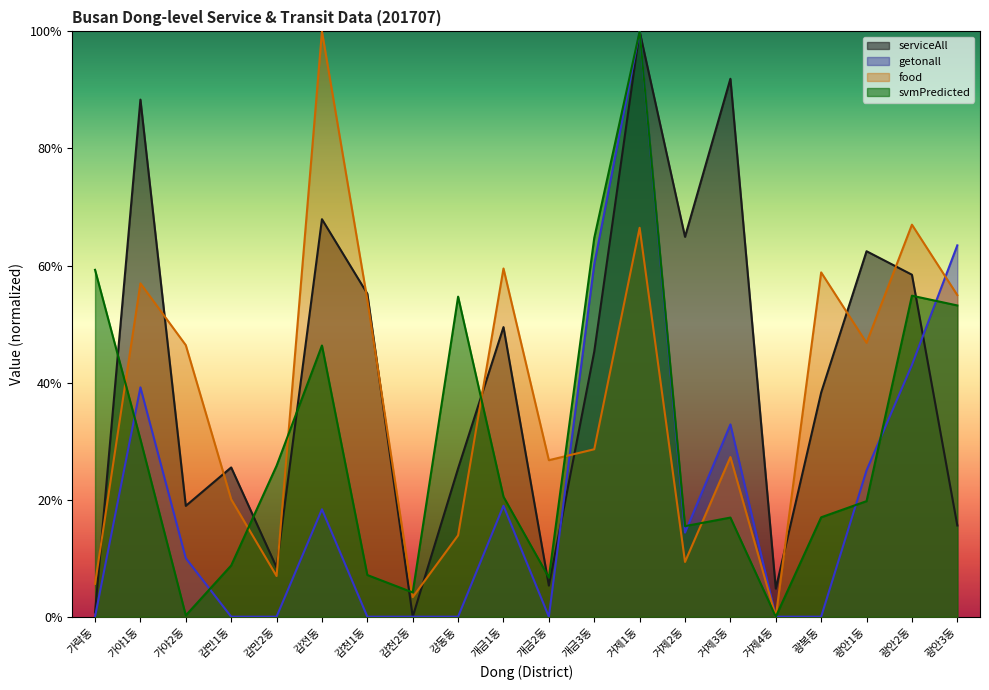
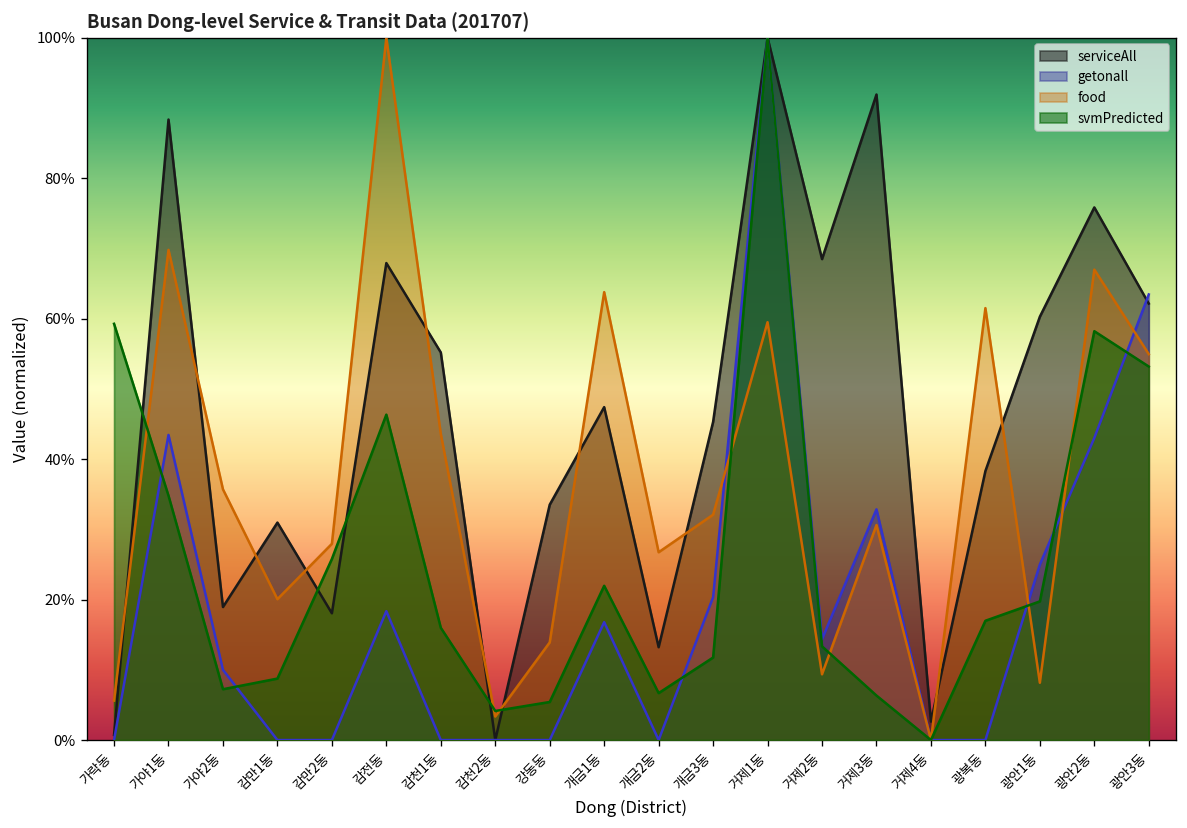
  {
    "serviceAll": {
      "가락동": "1%",
      "가야1동": "88%",
      "가야2동": "19%",
-     "감만1동": "26%",
-     "감만2동": "8%",
+     "감만1동": "31%",
+     "감만2동": "18%",
      "감전동": "68%",
      "감천1동": "55%",
-     "강동동": "25%",
-     "개금1동": "49%",
-     "개금2동": "5%",
+     "강동동": "34%",
+     "개금1동": "47%",
+     "개금2동": "13%",
      "개금3동": "45%",
-     "거제2동": "65%",
+     "거제2동": "68%",
      "거제3동": "92%",
-     "거제4동": "5%",
+     "거제4동": "3%",
      "광복동": "38%",
-     "광안1동": "62%",
-     "광안2동": "58%",
-     "광안3동": "16%"
+     "광안1동": "60%",
+     "광안2동": "76%",
+     "광안3동": "62%"
    },
    "getonall": {
      "가락동": "0%",
-     "가야1동": "39%",
+     "가야1동": "43%",
      "가야2동": "10%",
      "감만1동": "0%",
      "감만2동": "0%",
      "감전동": "18%",
      "감천1동": "0%",
      "강동동": "0%",
-     "개금1동": "19%",
+     "개금1동": "17%",
      "개금2동": "0%",
-     "개금3동": "60%",
+     "개금3동": "20%",
      "거제2동": "14%",
      "거제3동": "33%",
      "광복동": "0%",
      "광안1동": "25%",
      "광안2동": "43%",
      "광안3동": "63%"
    },
    "food": {
      "가락동": "6%",
-     "가야1동": "57%",
-     "가야2동": "46%",
+     "가야1동": "70%",
+     "가야2동": "36%",
      "감만1동": "20%",
-     "감만2동": "7%",
+     "감만2동": "28%",
      "감전동": "100%",
-     "감천1동": "54%",
+     "감천1동": "44%",
      "감천2동": "3%",
      "강동동": "14%",
-     "개금1동": "59%",
+     "개금1동": "64%",
      "개금2동": "27%",
-     "개금3동": "29%",
-     "거제1동": "66%",
+     "개금3동": "32%",
+     "거제1동": "59%",
      "거제2동": "9%",
-     "거제3동": "27%",
-     "광복동": "59%",
-     "광안1동": "47%",
+     "거제3동": "31%",
+     "광복동": "61%",
+     "광안1동": "8%",
      "광안2동": "67%",
      "광안3동": "55%"
    },
    "svmPredicted": {
      "가락동": "59%",
-     "가야1동": "30%",
-     "가야2동": "0%",
+     "가야1동": "35%",
+     "가야2동": "7%",
      "감만1동": "9%",
      "감만2동": "26%",
      "감전동": "46%",
-     "감천1동": "7%",
+     "감천1동": "16%",
      "감천2동": "4%",
-     "강동동": "55%",
-     "개금1동": "20%",
+     "강동동": "5%",
+     "개금1동": "22%",
      "개금2동": "7%",
-     "개금3동": "65%",
-     "거제2동": "15%",
-     "거제3동": "17%",
+     "개금3동": "12%",
+     "거제2동": "13%",
+     "거제3동": "6%",
      "광복동": "17%",
      "광안1동": "20%",
-     "광안2동": "55%",
+     "광안2동": "58%",
      "광안3동": "53%"
    }
  }
